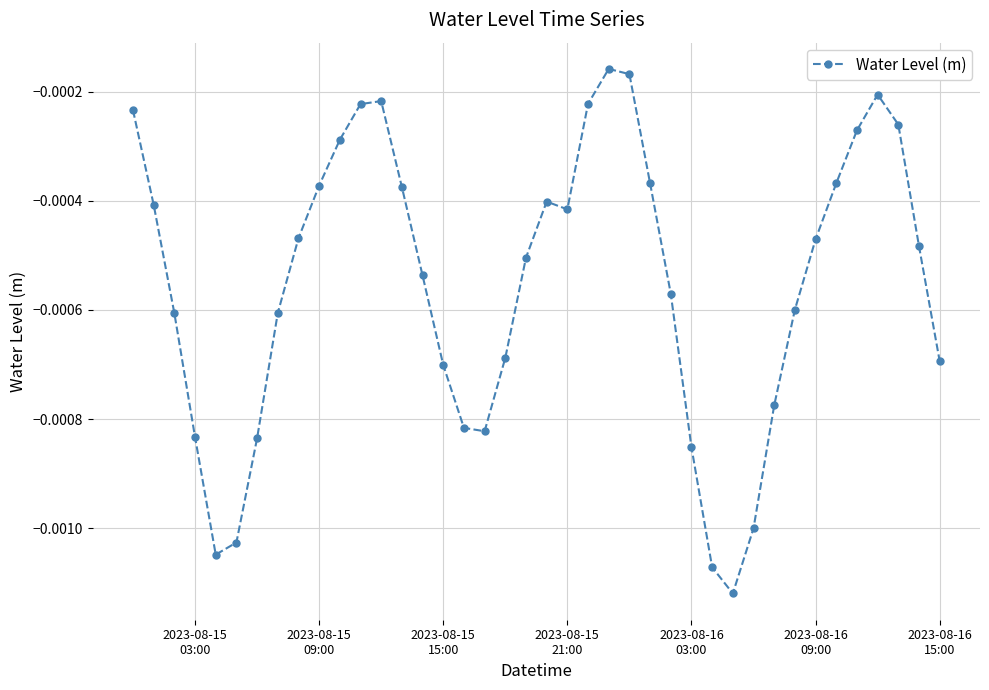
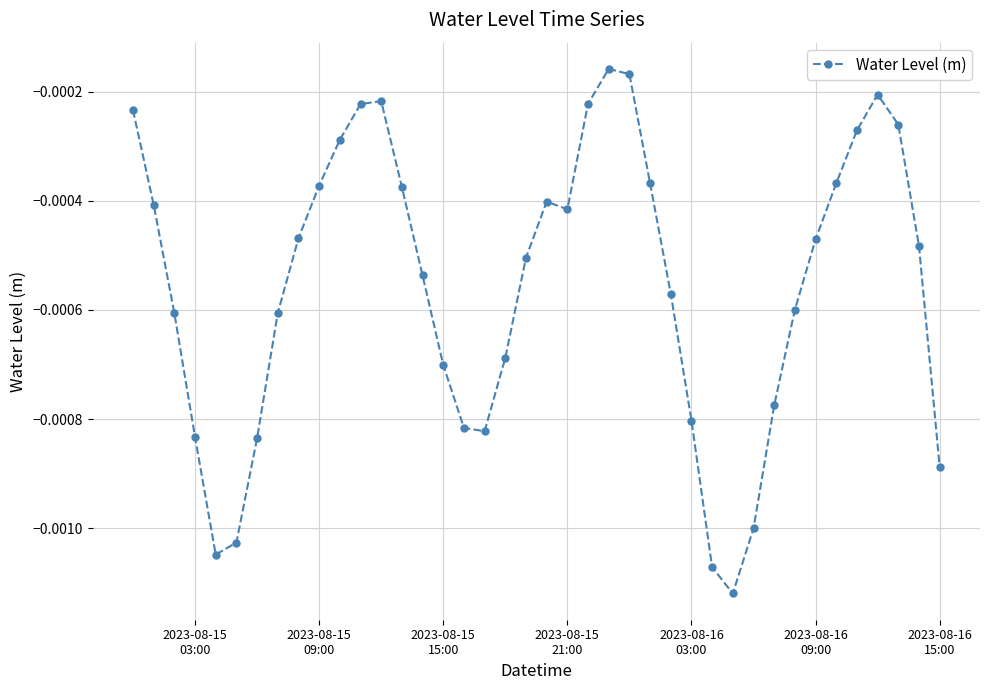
  {
    "2023-08-15 03:00": -0.00083,
    "2023-08-15 09:00": -0.00037,
    "2023-08-15 15:00": -0.00070,
    "2023-08-15 21:00": -0.00042,
-   "2023-08-16 03:00": -0.00085,
+   "2023-08-16 03:00": -0.00080,
    "2023-08-16 09:00": -0.00047,
-   "2023-08-16 15:00": -0.00069
+   "2023-08-16 15:00": -0.00089
  }
